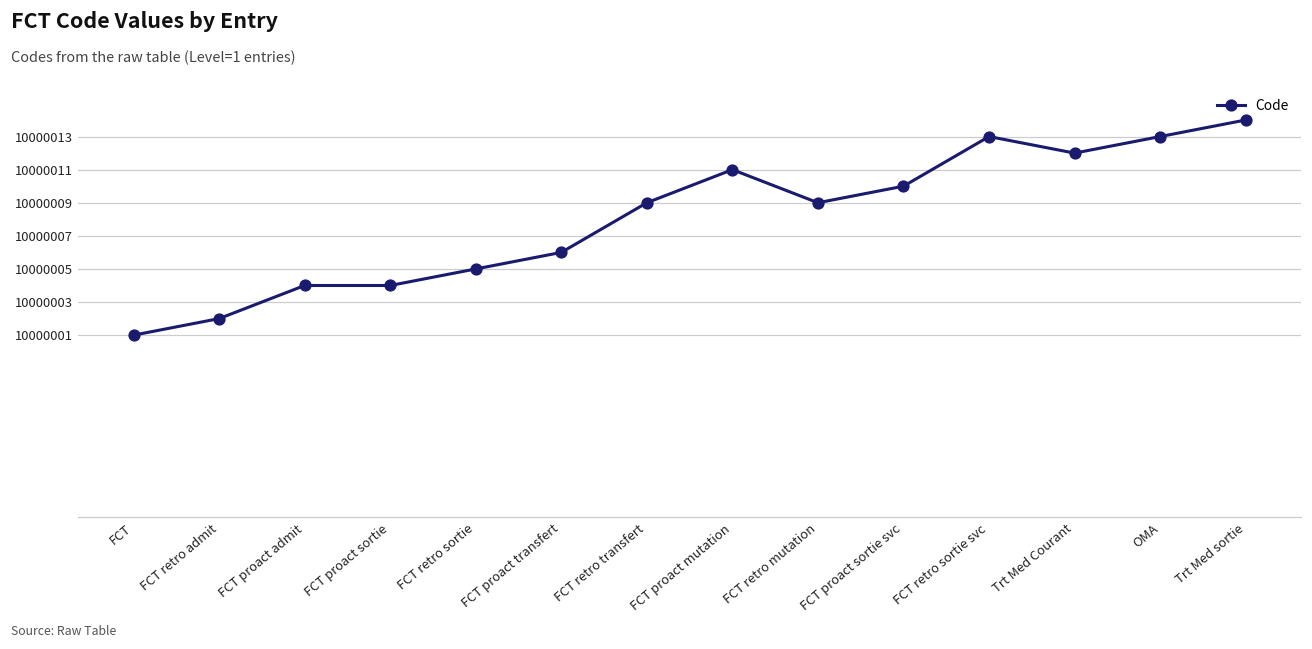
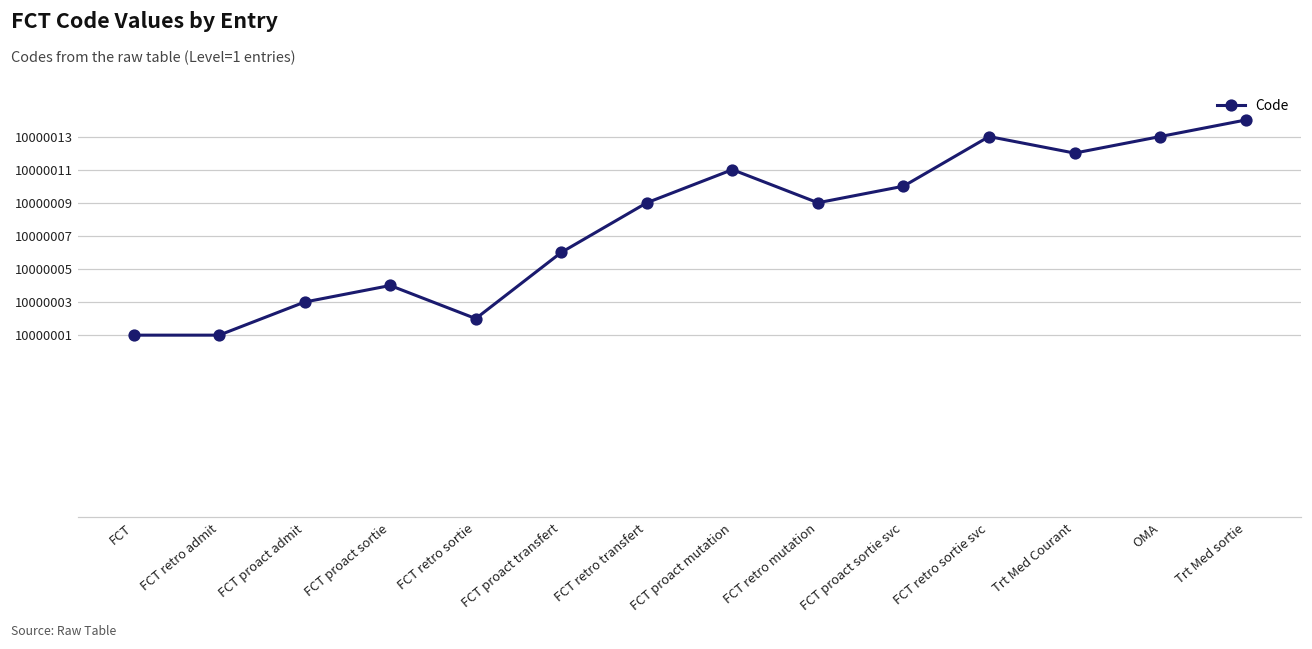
  {
    "FCT": 10000001,
-   "FCT retro admit": 10000002,
-   "FCT proact admit": 10000004,
+   "FCT retro admit": 10000001,
+   "FCT proact admit": 10000003,
    "FCT proact sortie": 10000004,
-   "FCT retro sortie": 10000005,
+   "FCT retro sortie": 10000002,
    "FCT proact transfert": 10000006,
    "FCT retro transfert": 10000009,
    "FCT proact mutation": 10000011,
    "FCT retro mutation": 10000009,
    "FCT proact sortie svc": 10000010,
    "FCT retro sortie svc": 10000013,
    "Trt Med Courant": 10000012,
    "OMA": 10000013,
    "Trt Med sortie": 10000014
  }
